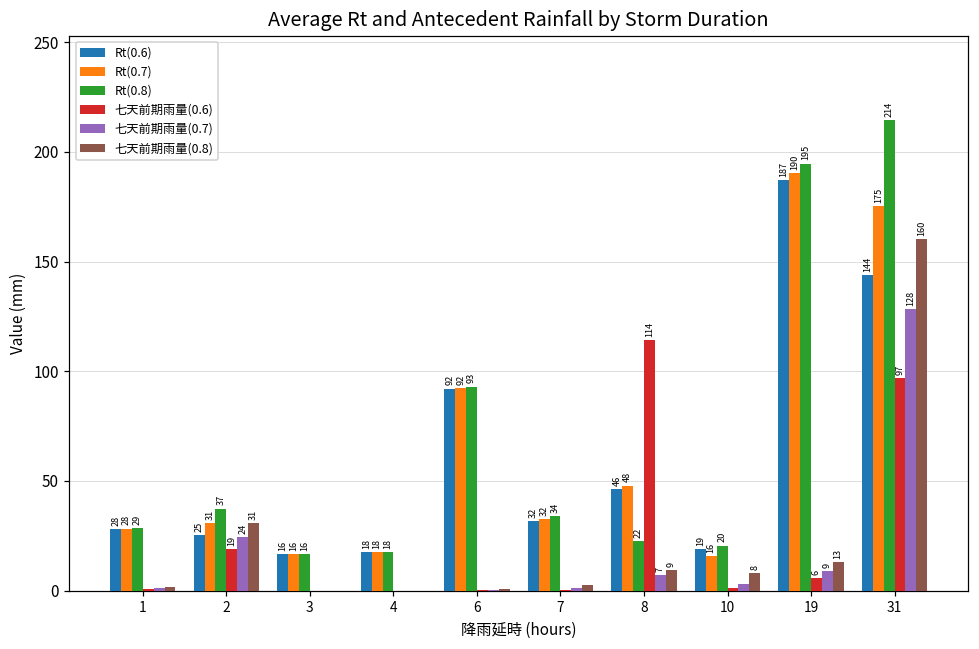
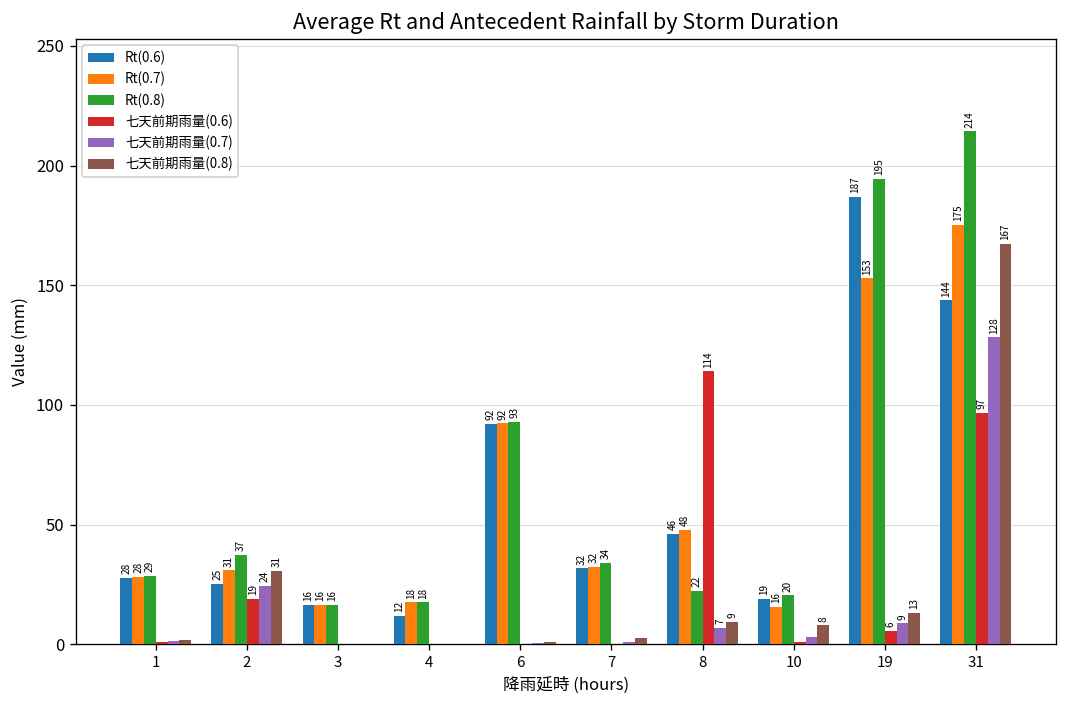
  {
    "Rt(0.6)": {
      "1": 28,
      "2": 25,
      "3": 16,
-     "4": 18,
+     "4": 12,
      "6": 92,
      "7": 32,
      "8": 46,
      "10": 19,
      "19": 187,
      "31": 144
    },
    "Rt(0.7)": {
      "1": 28,
      "2": 31,
      "3": 16,
      "4": 18,
      "6": 92,
      "7": 32,
      "8": 48,
      "10": 16,
-     "19": 190,
+     "19": 153,
      "31": 175
    },
    "Rt(0.8)": {
      "1": 29,
      "2": 37,
      "3": 16,
      "4": 18,
      "6": 93,
      "7": 34,
      "8": 22,
      "10": 20,
      "19": 195,
      "31": 214
    },
    "七天前期雨量(0.6)": {
      "2": 19,
      "8": 114,
      "19": 6,
      "31": 97
    },
    "七天前期雨量(0.7)": {
      "2": 24,
      "8": 7,
      "19": 9,
      "31": 128
    },
    "七天前期雨量(0.8)": {
      "2": 31,
      "8": 9,
      "10": 8,
      "19": 13,
-     "31": 160
+     "31": 167
    }
  }
